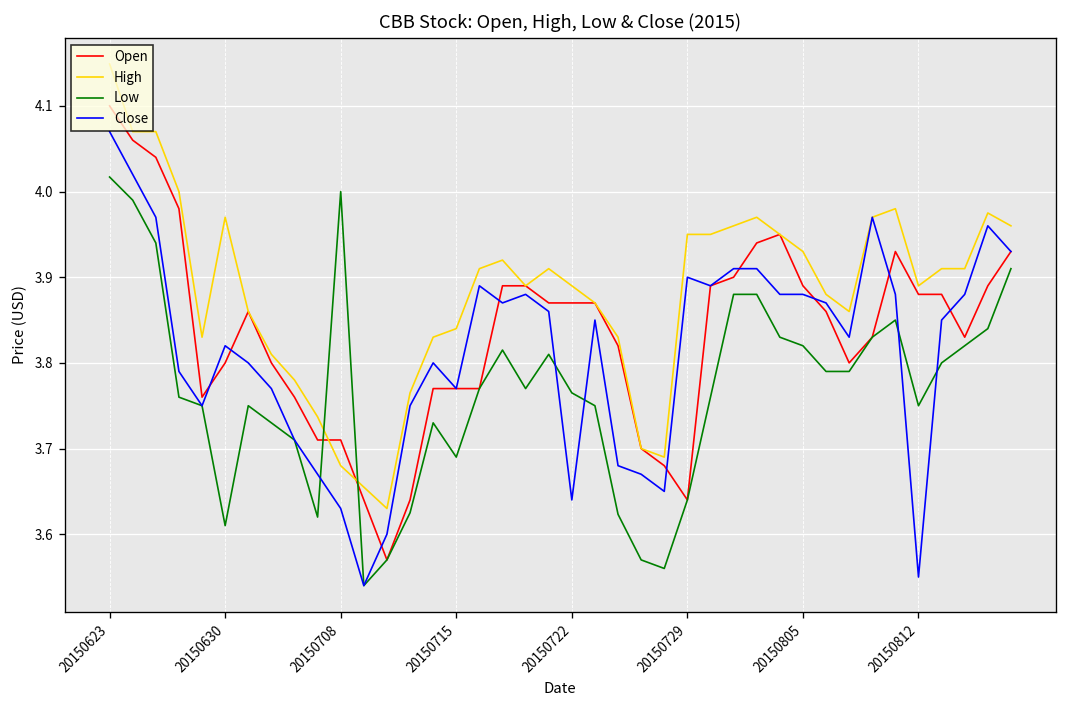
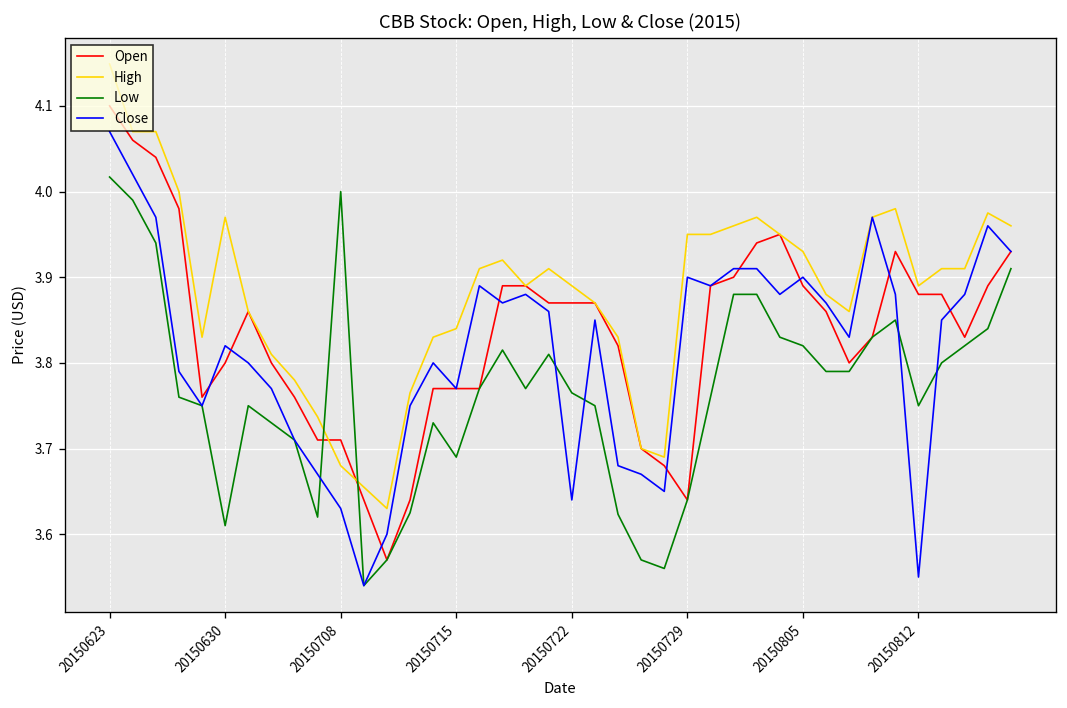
  {
    "Open": {
      "20150630": 3.80,
      "20150708": 3.71,
      "20150722": 3.87,
      "20150805": 3.89,
      "20150812": 3.88
    },
    "High": {
      "20150630": 3.97,
      "20150708": 3.68,
      "20150715": 3.84,
      "20150722": 3.89,
      "20150729": 3.95,
      "20150805": 3.93,
      "20150812": 3.89
    },
    "Low": {
      "20150623": 4.02,
      "20150630": 3.61,
      "20150708": 4.00,
      "20150715": 3.69,
      "20150722": 3.77,
      "20150805": 3.82,
      "20150812": 3.75
    },
    "Close": {
      "20150623": 4.07,
      "20150630": 3.82,
      "20150708": 3.63,
      "20150722": 3.64,
      "20150729": 3.90,
-     "20150805": 3.88,
+     "20150805": 3.90,
      "20150812": 3.55
    }
  }
